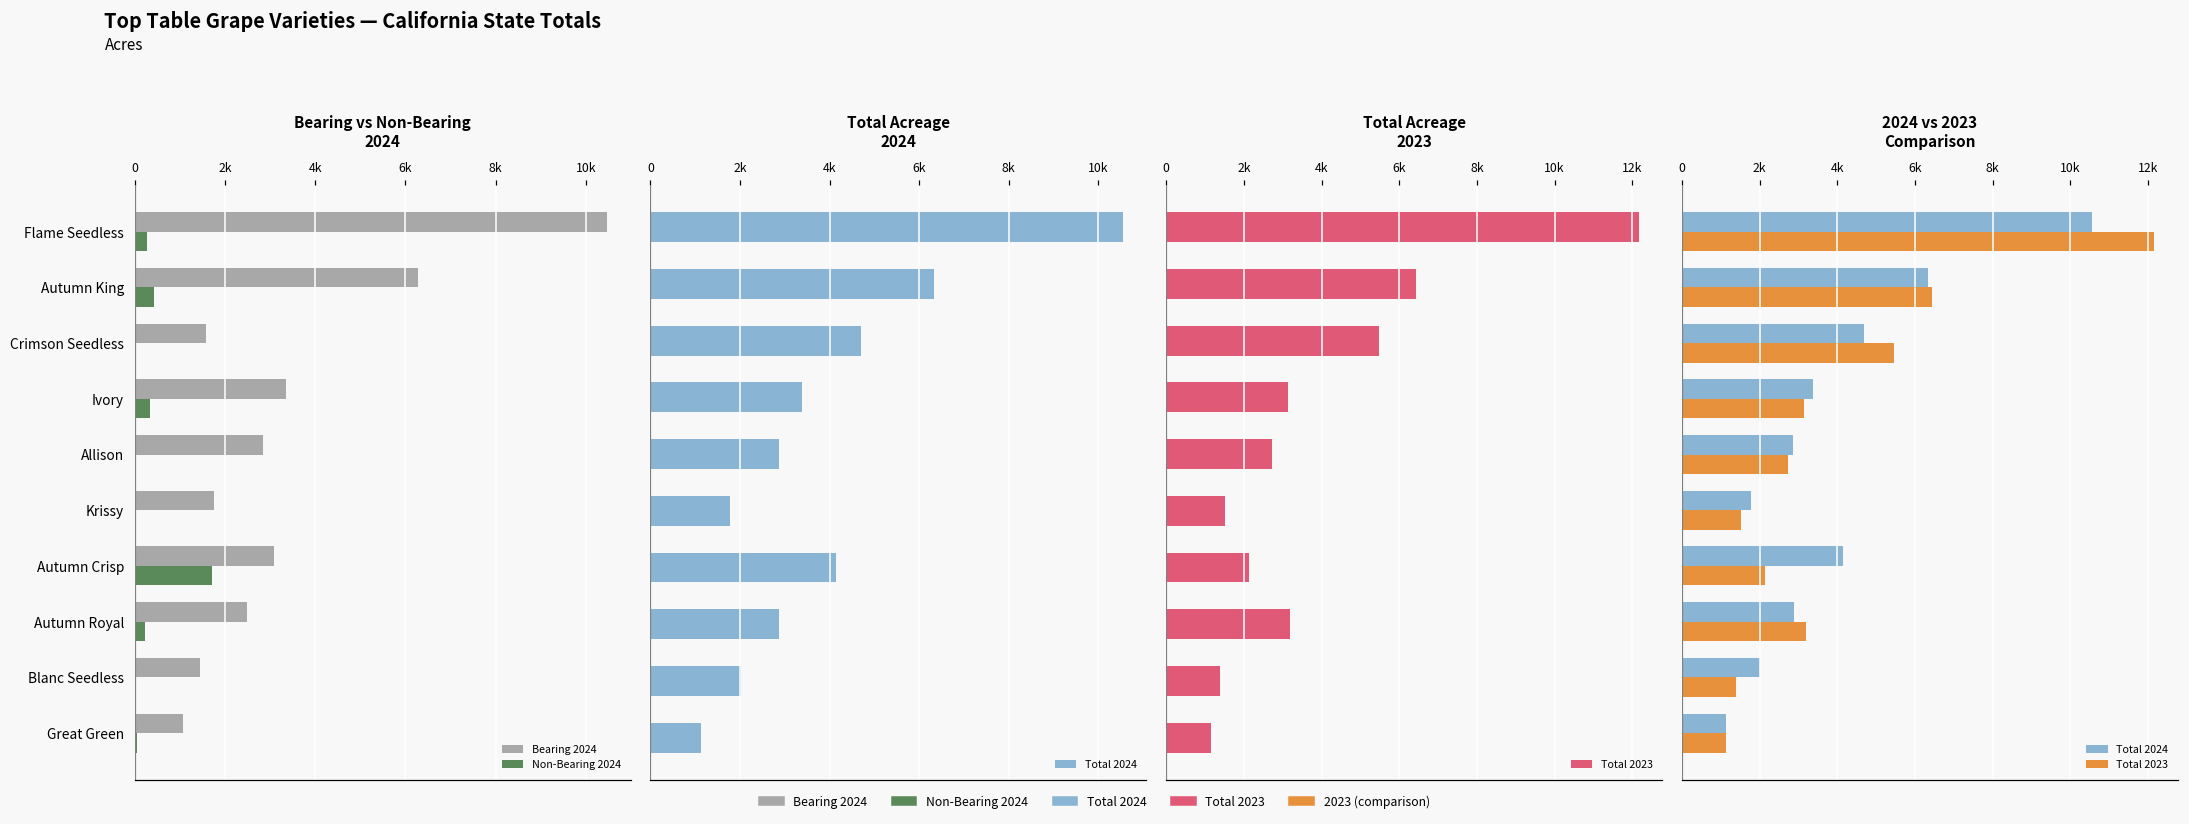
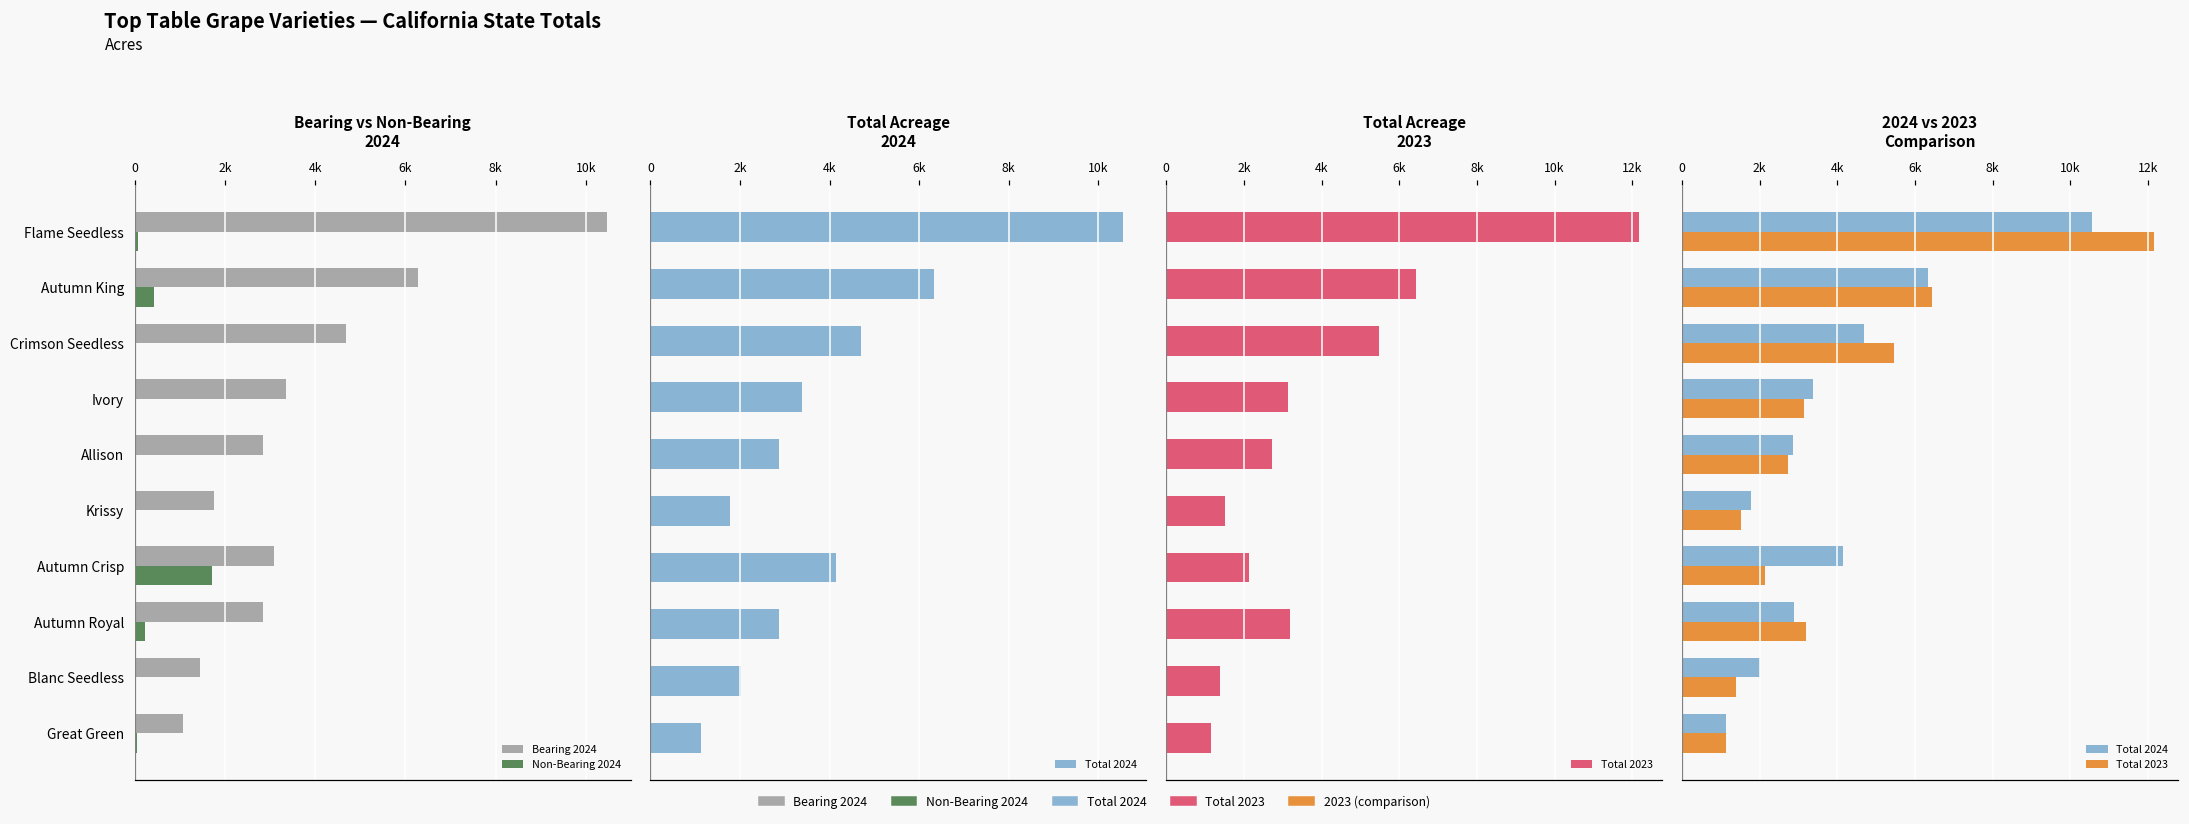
  {
    "Bearing vs Non-Bearing 2024": {
      "Bearing 2024": {
        "Flame Seedless": 10500,
        "Autumn King": 6300,
-       "Crimson Seedless": 1600,
+       "Crimson Seedless": 4700,
        "Ivory": 3400,
        "Allison": 2800,
        "Krissy": 1800,
        "Autumn Crisp": 3100,
-       "Autumn Royal": 2500,
+       "Autumn Royal": 2900,
        "Blanc Seedless": 1500,
        "Great Green": 1100
      },
      "Non-Bearing 2024": {
-       "Flame Seedless": 300,
+       "Flame Seedless": 100,
        "Autumn King": 400,
        "Crimson Seedless": 0,
-       "Ivory": 300,
+       "Ivory": 0,
        "Autumn Crisp": 1700,
        "Autumn Royal": 200,
        "Blanc Seedless": 0
      }
    }
  }
